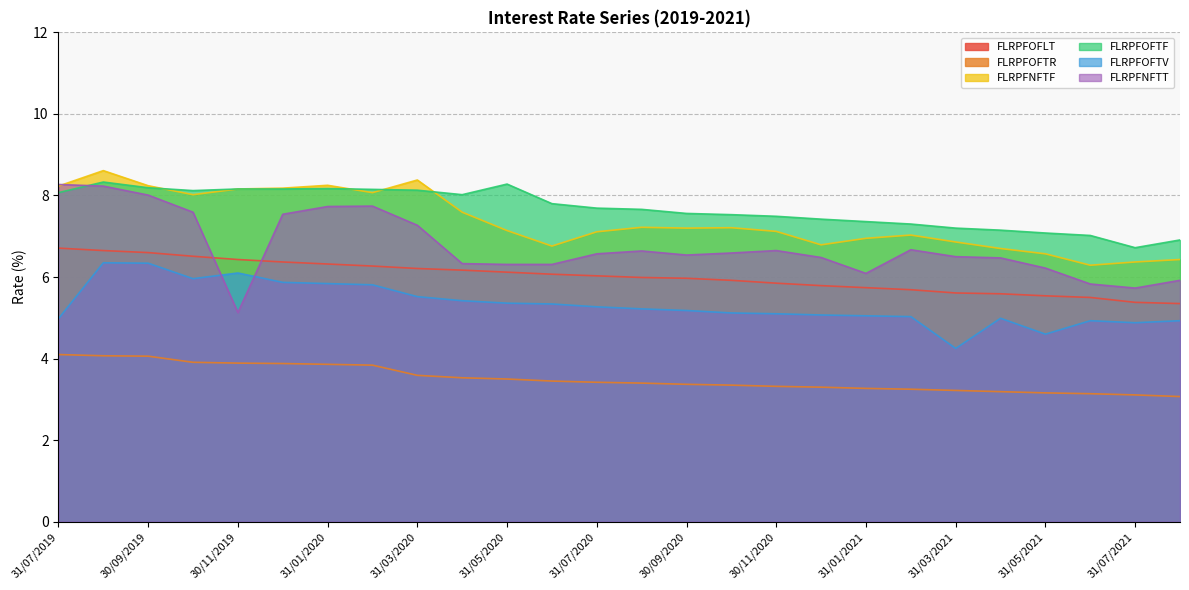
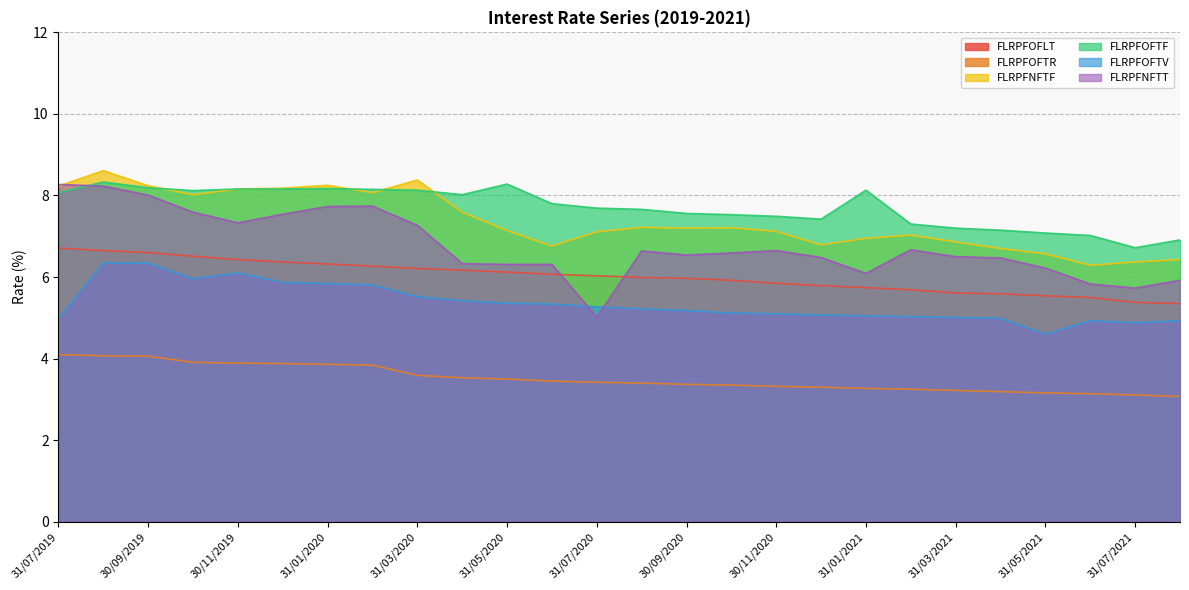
  {
    "FLRPFNFTF": {
      "31/01/2020": 8.3,
      "31/03/2020": 8.4,
      "31/05/2020": 7.1,
      "31/07/2020": 7.1,
      "30/09/2020": 7.2,
      "30/11/2020": 7.1,
      "31/01/2021": 7.0,
      "31/03/2021": 6.9,
      "31/05/2021": 6.6,
      "31/07/2021": 6.4
    },
    "FLRPFOFTF": {
      "31/07/2019": 8.1,
      "31/01/2020": 8.2,
      "31/03/2020": 8.1,
      "31/05/2020": 8.3,
      "31/07/2020": 7.7,
      "30/09/2020": 7.6,
      "30/11/2020": 7.5,
-     "31/01/2021": 7.4,
+     "31/01/2021": 8.1,
      "31/03/2021": 7.2,
      "31/05/2021": 7.1,
      "31/07/2021": 6.7
    },
    "FLRPFOFTV": {
      "31/07/2019": 5.0,
      "30/09/2019": 6.3,
      "30/11/2019": 6.1,
      "31/01/2020": 5.8,
      "31/03/2020": 5.5,
      "31/05/2020": 5.4,
      "31/07/2020": 5.3,
      "30/09/2020": 5.2,
      "30/11/2020": 5.1,
      "31/01/2021": 5.1,
-     "31/03/2021": 4.3,
+     "31/03/2021": 5.0,
      "31/05/2021": 4.6,
      "31/07/2021": 4.9
    },
    "FLRPFNFTT": {
      "30/09/2019": 8.0,
-     "30/11/2019": 5.1,
+     "30/11/2019": 7.3,
      "31/01/2020": 7.7,
      "31/03/2020": 7.3,
      "31/05/2020": 6.3,
-     "31/07/2020": 6.6,
+     "31/07/2020": 5.0,
      "30/09/2020": 6.5,
      "30/11/2020": 6.7,
      "31/01/2021": 6.1,
      "31/03/2021": 6.5,
      "31/05/2021": 6.2,
      "31/07/2021": 5.7
    }
  }
